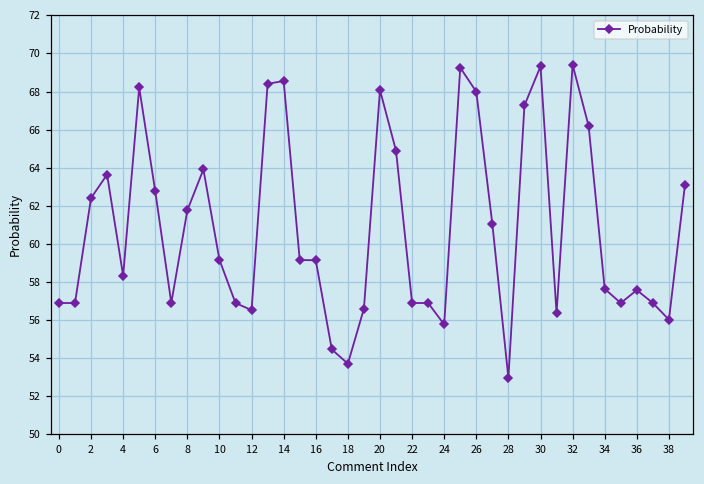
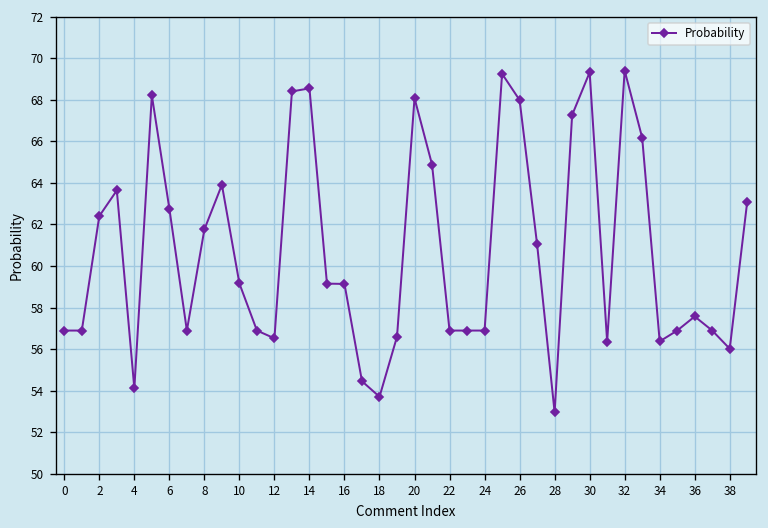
  {
    "0": 56.9,
    "2": 62.4,
-   "4": 58.3,
+   "4": 54.1,
    "6": 62.8,
    "8": 61.8,
    "10": 59.2,
    "12": 56.5,
    "14": 68.6,
    "16": 59.1,
    "18": 53.7,
    "20": 68.1,
    "22": 56.9,
-   "24": 55.8,
+   "24": 56.9,
    "26": 68.0,
    "28": 53.0,
    "30": 69.3,
    "32": 69.4,
-   "34": 57.6,
+   "34": 56.4,
    "36": 57.6,
    "38": 56.0
  }
